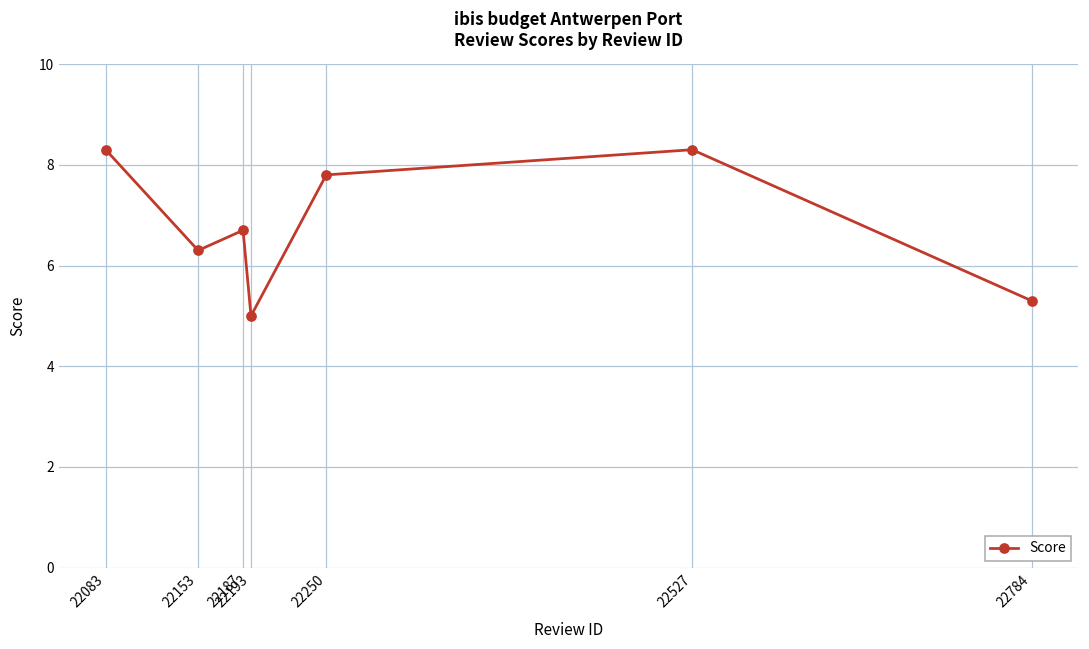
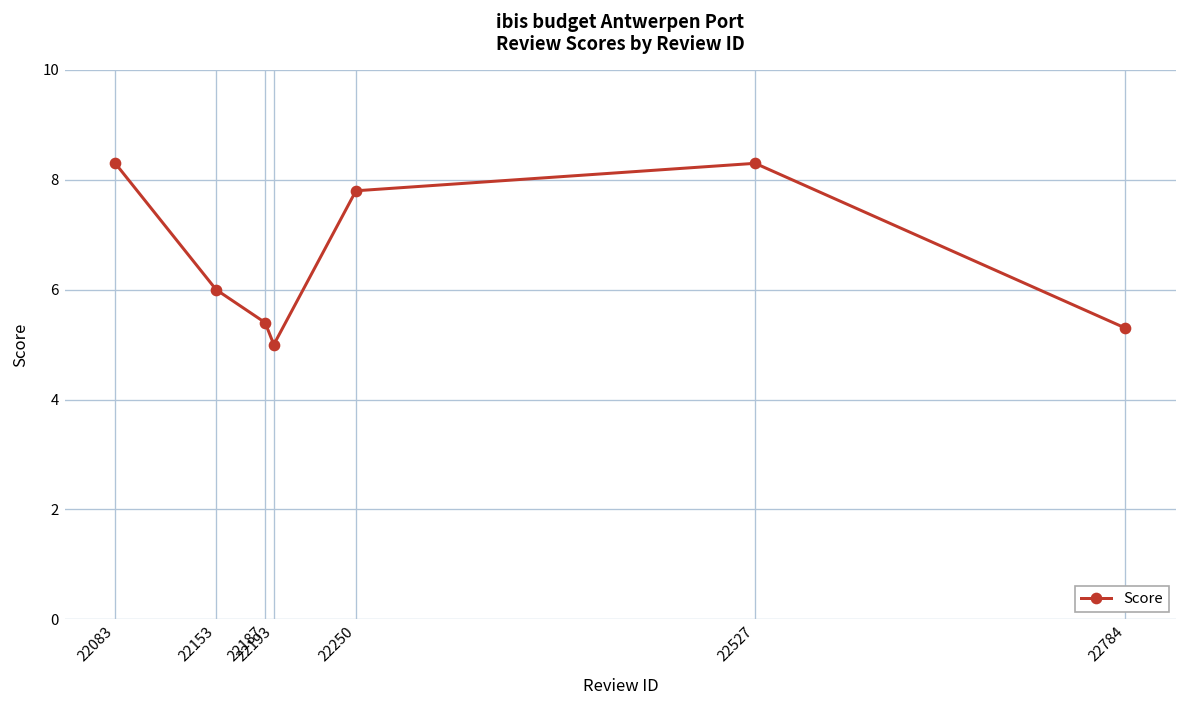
  {
    "22083": 8.3,
-   "22153": 6.3,
-   "22187": 6.7,
+   "22153": 6.0,
+   "22187": 5.4,
    "22193": 5.0,
    "22250": 7.8,
    "22527": 8.3,
    "22784": 5.3
  }
